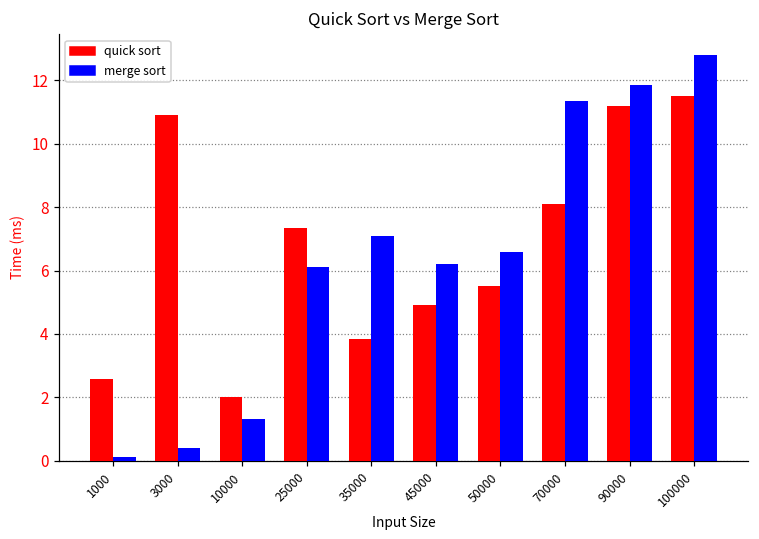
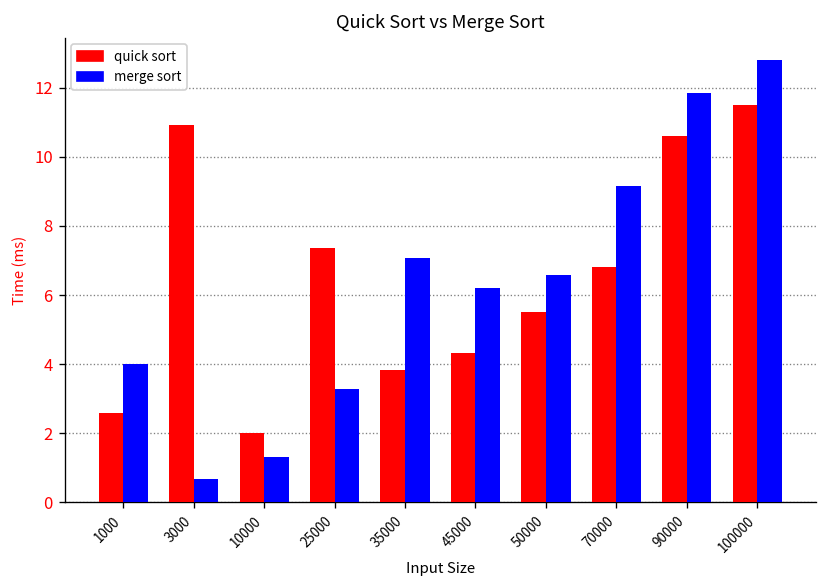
  {
    "quick sort": {
      "1000": 2.6,
      "3000": 10.9,
      "10000": 2.0,
      "25000": 7.4,
      "35000": 3.8,
-     "45000": 4.9,
+     "45000": 4.3,
      "50000": 5.5,
-     "70000": 8.1,
-     "90000": 11.2,
+     "70000": 6.8,
+     "90000": 10.6,
      "100000": 11.5
    },
    "merge sort": {
-     "1000": 0.1,
-     "3000": 0.4,
+     "1000": 4.0,
+     "3000": 0.7,
      "10000": 1.3,
-     "25000": 6.1,
+     "25000": 3.3,
      "35000": 7.1,
      "45000": 6.2,
      "50000": 6.6,
-     "70000": 11.3,
+     "70000": 9.2,
      "90000": 11.9,
      "100000": 12.8
    }
  }
